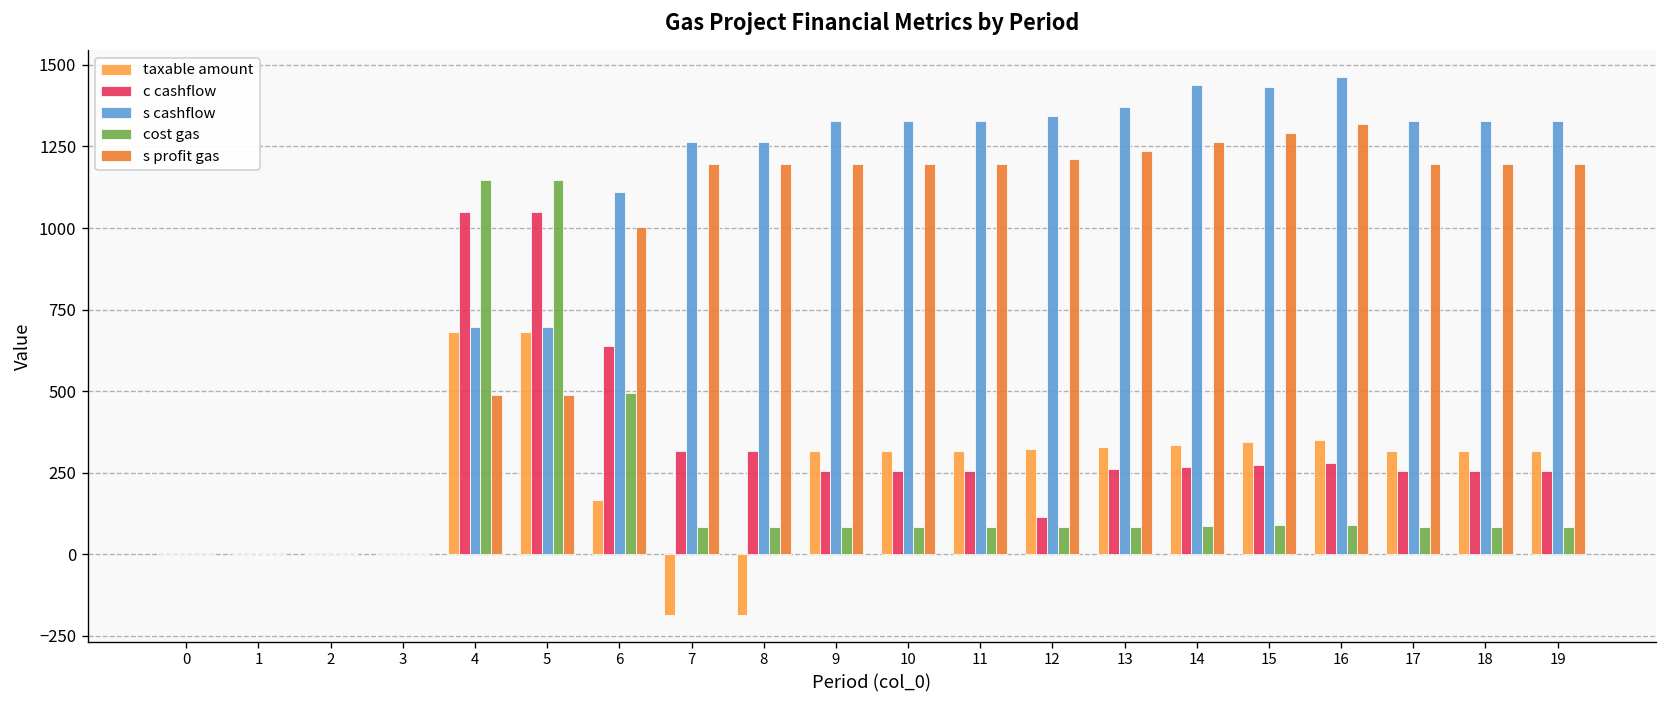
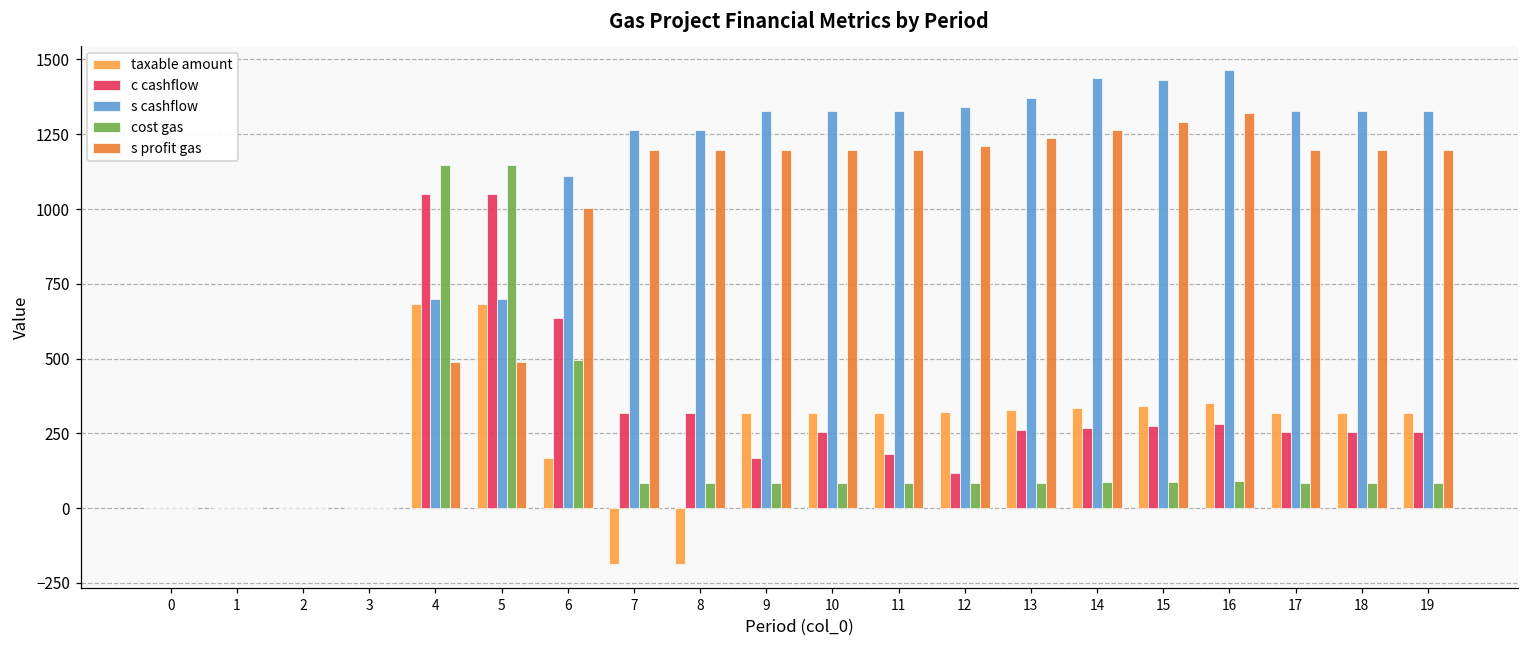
  {
    "c cashflow": {
      "0": 0,
      "1": 0,
      "2": 0,
      "3": 0,
      "4": 1050,
      "5": 1050,
      "6": 640,
      "7": 320,
      "8": 320,
-     "9": 250,
+     "9": 170,
      "10": 250,
-     "11": 250,
+     "11": 180,
      "12": 120,
      "13": 260,
      "14": 270,
      "15": 280,
      "16": 280,
      "17": 250,
      "18": 250,
      "19": 250
    },
    "s cashflow": {
      "0": 0,
      "1": 0,
      "2": 0,
      "3": 0,
      "4": 700,
      "5": 700,
      "6": 1110,
      "7": 1260,
      "8": 1260,
      "9": 1330,
      "10": 1330,
      "11": 1330,
      "12": 1340,
      "13": 1370,
      "14": 1440,
      "15": 1430,
      "16": 1460,
      "17": 1330,
      "18": 1330,
      "19": 1330
    },
    "cost gas": {
      "0": 0,
      "1": 0,
      "2": 0,
      "3": 0,
      "4": 1150,
      "5": 1150,
      "6": 500,
      "7": 80,
      "8": 80,
      "9": 80,
      "10": 80,
      "11": 80,
      "12": 80,
      "13": 90,
      "14": 90,
      "15": 90,
      "16": 90,
      "17": 80,
      "18": 80,
      "19": 80
    }
  }
